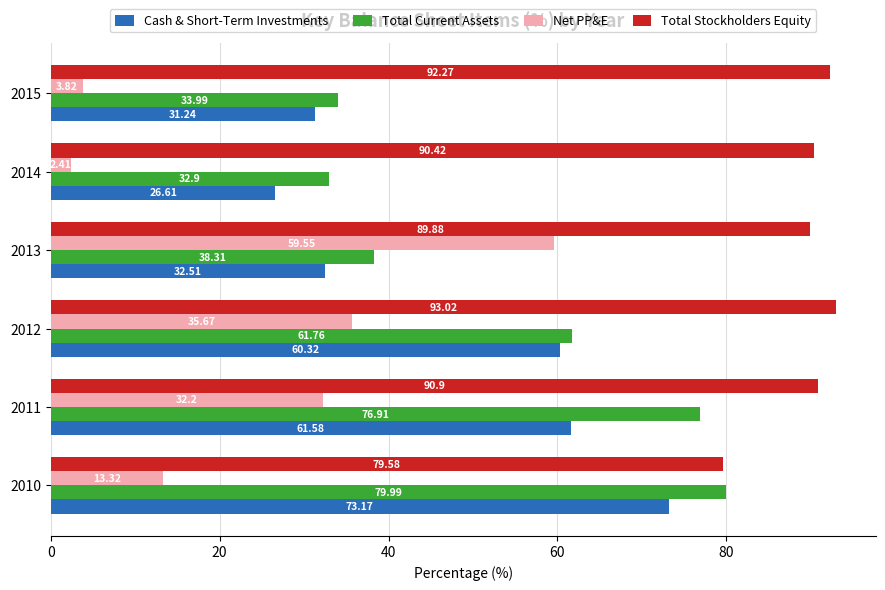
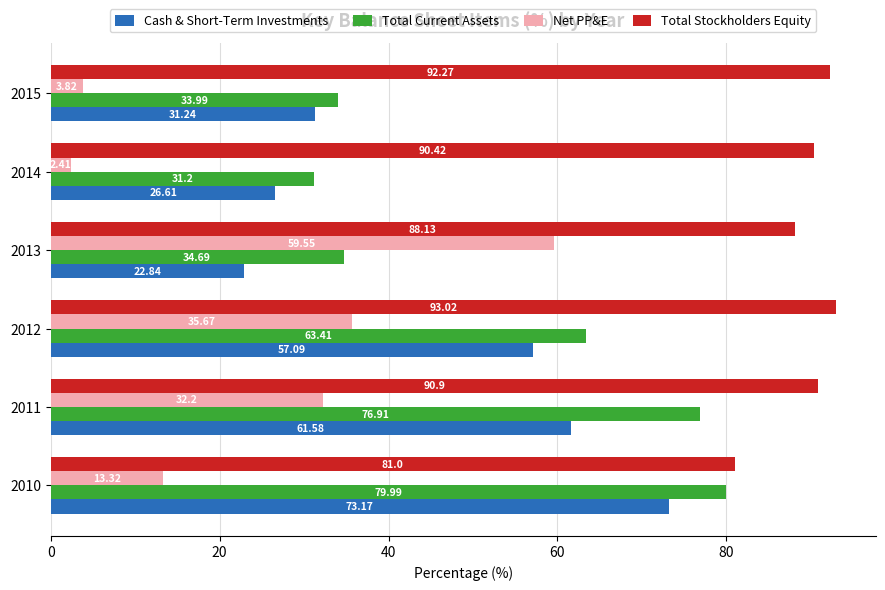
  {
    "Cash & Short-Term Investments": {
      "2015": 31.24,
      "2014": 26.61,
-     "2013": 32.51,
-     "2012": 60.32,
+     "2013": 22.84,
+     "2012": 57.09,
      "2011": 61.58,
      "2010": 73.17
    },
    "Total Current Assets": {
      "2015": 33.99,
-     "2014": 32.9,
-     "2013": 38.31,
-     "2012": 61.76,
+     "2014": 31.2,
+     "2013": 34.69,
+     "2012": 63.41,
      "2011": 76.91,
      "2010": 79.99
    },
    "Net PP&E": {
      "2015": 3.82,
      "2014": 2.41,
      "2013": 59.55,
      "2012": 35.67,
      "2011": 32.2,
      "2010": 13.32
    },
    "Total Stockholders Equity": {
      "2015": 92.27,
      "2014": 90.42,
-     "2013": 89.88,
+     "2013": 88.13,
      "2012": 93.02,
      "2011": 90.9,
-     "2010": 79.58
+     "2010": 81.0
    }
  }
